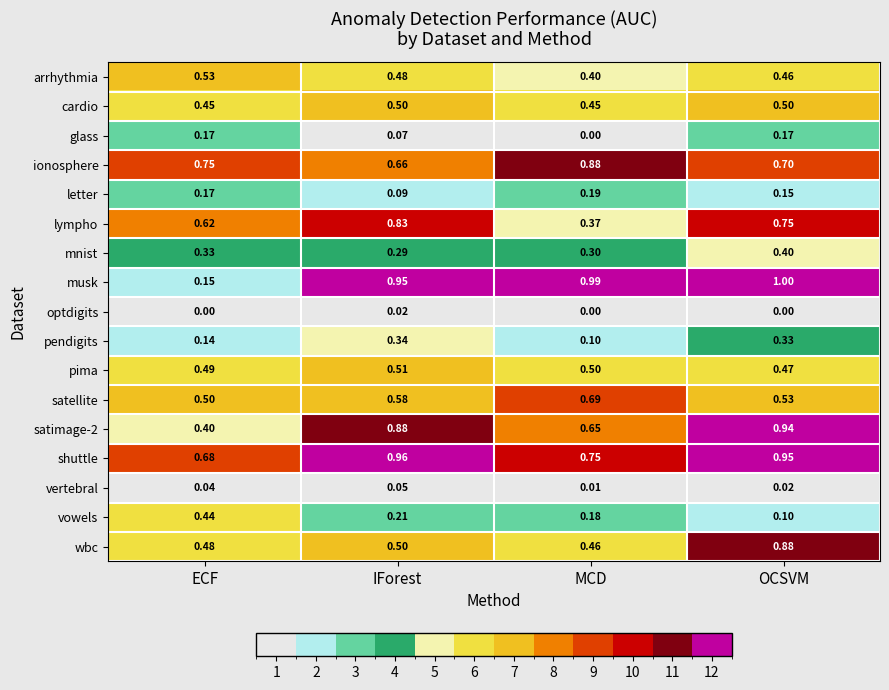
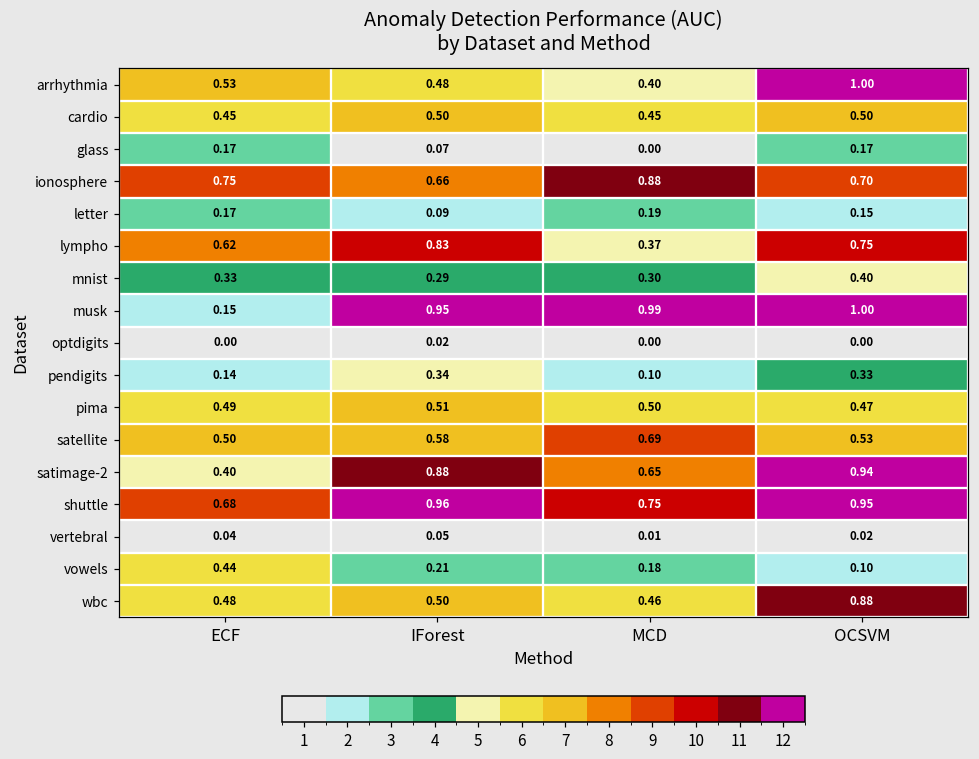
  {
    "arrhythmia": {
      "ECF": 0.53,
      "IForest": 0.48,
      "MCD": 0.40,
-     "OCSVM": 0.46
+     "OCSVM": 1.00
    },
    "cardio": {
      "ECF": 0.45,
      "IForest": 0.50,
      "MCD": 0.45,
      "OCSVM": 0.50
    },
    "glass": {
      "ECF": 0.17,
      "IForest": 0.07,
      "MCD": 0.00,
      "OCSVM": 0.17
    },
    "ionosphere": {
      "ECF": 0.75,
      "IForest": 0.66,
      "MCD": 0.88,
      "OCSVM": 0.70
    },
    "letter": {
      "ECF": 0.17,
      "IForest": 0.09,
      "MCD": 0.19,
      "OCSVM": 0.15
    },
    "lympho": {
      "ECF": 0.62,
      "IForest": 0.83,
      "MCD": 0.37,
      "OCSVM": 0.75
    },
    "mnist": {
      "ECF": 0.33,
      "IForest": 0.29,
      "MCD": 0.30,
      "OCSVM": 0.40
    },
    "musk": {
      "ECF": 0.15,
      "IForest": 0.95,
      "MCD": 0.99,
      "OCSVM": 1.00
    },
    "optdigits": {
      "ECF": 0.00,
      "IForest": 0.02,
      "MCD": 0.00,
      "OCSVM": 0.00
    },
    "pendigits": {
      "ECF": 0.14,
      "IForest": 0.34,
      "MCD": 0.10,
      "OCSVM": 0.33
    },
    "pima": {
      "ECF": 0.49,
      "IForest": 0.51,
      "MCD": 0.50,
      "OCSVM": 0.47
    },
    "satellite": {
      "ECF": 0.50,
      "IForest": 0.58,
      "MCD": 0.69,
      "OCSVM": 0.53
    },
    "satimage-2": {
      "ECF": 0.40,
      "IForest": 0.88,
      "MCD": 0.65,
      "OCSVM": 0.94
    },
    "shuttle": {
      "ECF": 0.68,
      "IForest": 0.96,
      "MCD": 0.75,
      "OCSVM": 0.95
    },
    "vertebral": {
      "ECF": 0.04,
      "IForest": 0.05,
      "MCD": 0.01,
      "OCSVM": 0.02
    },
    "vowels": {
      "ECF": 0.44,
      "IForest": 0.21,
      "MCD": 0.18,
      "OCSVM": 0.10
    },
    "wbc": {
      "ECF": 0.48,
      "IForest": 0.50,
      "MCD": 0.46,
      "OCSVM": 0.88
    }
  }
